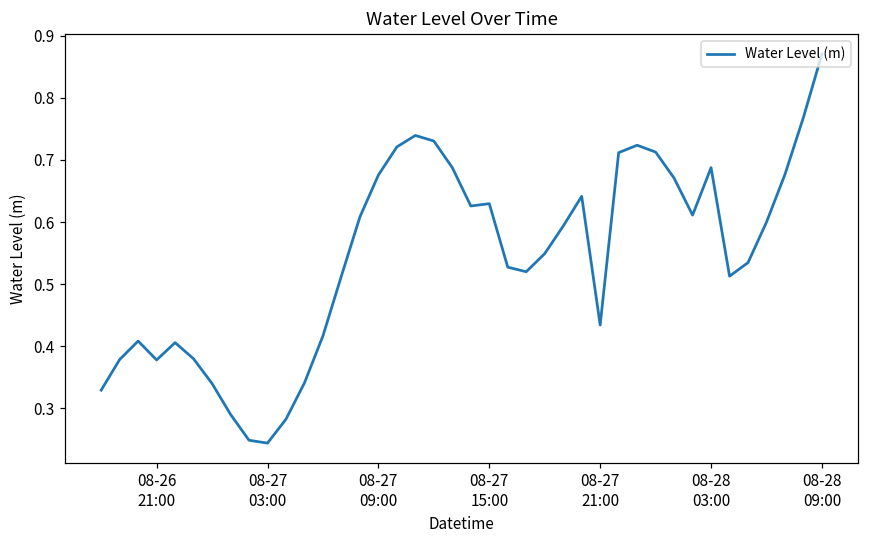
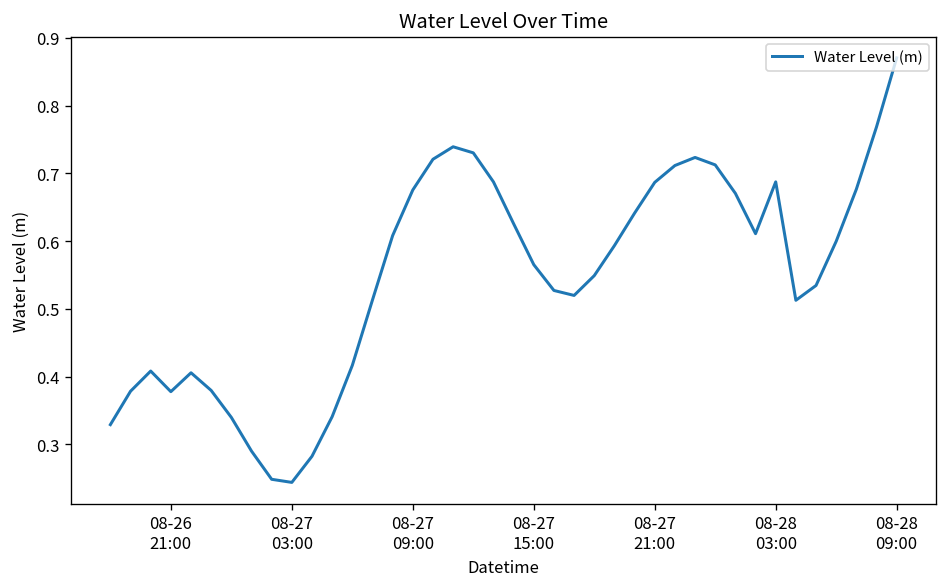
  {
    "08-26 21:00": 0.38,
    "08-27 03:00": 0.24,
    "08-27 09:00": 0.68,
-   "08-27 15:00": 0.63,
-   "08-27 21:00": 0.43,
+   "08-27 15:00": 0.57,
+   "08-27 21:00": 0.69,
    "08-28 03:00": 0.69
  }
